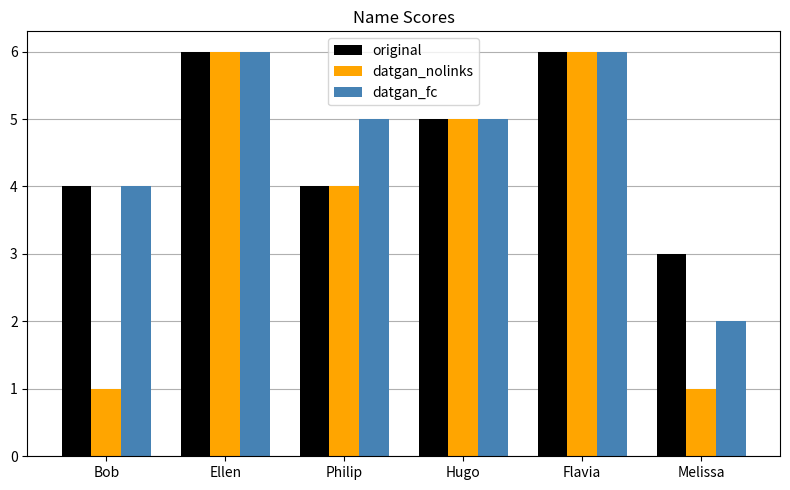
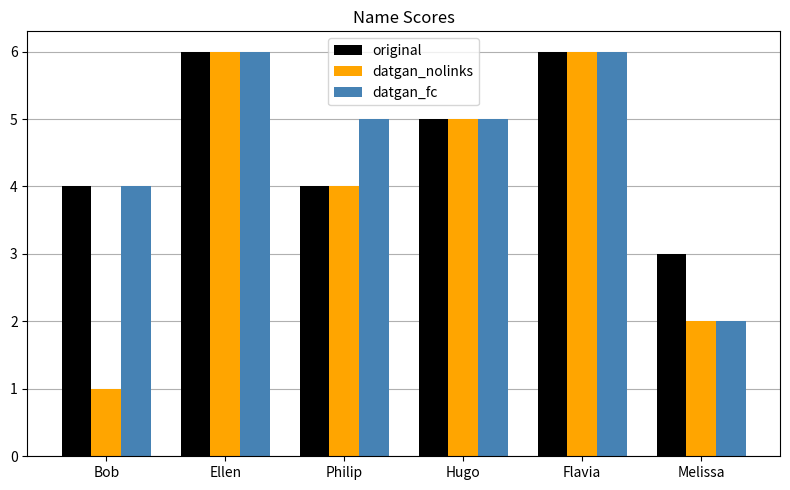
  {
    "original": {
      "Bob": 4,
      "Ellen": 6,
      "Philip": 4,
      "Hugo": 5,
      "Flavia": 6,
      "Melissa": 3
    },
    "datgan_nolinks": {
      "Bob": 1,
      "Ellen": 6,
      "Philip": 4,
      "Hugo": 5,
      "Flavia": 6,
-     "Melissa": 1
+     "Melissa": 2
    },
    "datgan_fc": {
      "Bob": 4,
      "Ellen": 6,
      "Philip": 5,
      "Hugo": 5,
      "Flavia": 6,
      "Melissa": 2
    }
  }
